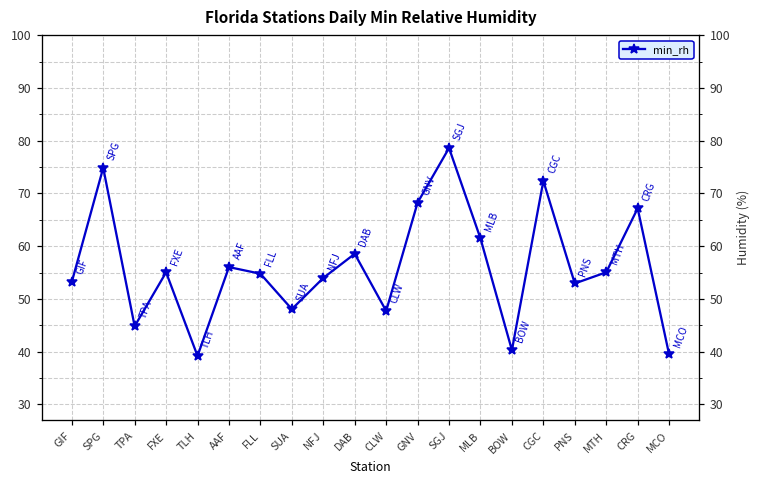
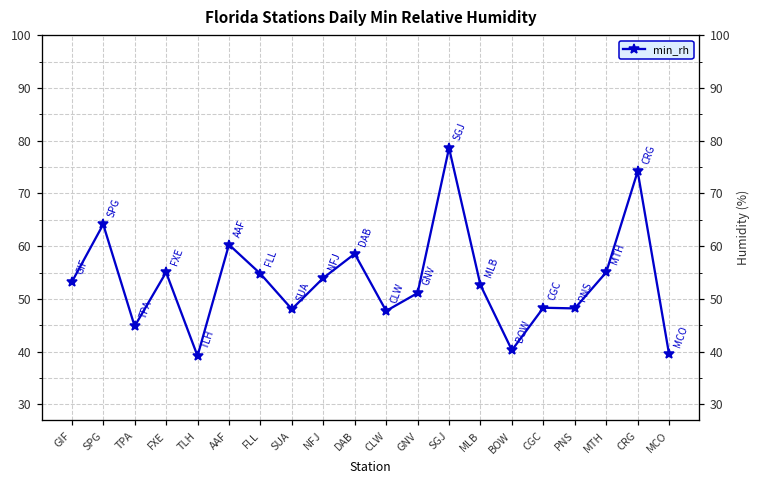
  {
    "GIF": 53,
-   "SPG": 75,
+   "SPG": 64,
    "TPA": 45,
    "FXE": 55,
    "TLH": 39,
-   "AAF": 56,
+   "AAF": 60,
    "FLL": 55,
    "SUA": 48,
    "NFJ": 54,
    "DAB": 59,
    "CLW": 48,
-   "GNV": 68,
+   "GNV": 51,
    "SGJ": 79,
-   "MLB": 61,
+   "MLB": 53,
    "BOW": 40,
-   "CGC": 72,
-   "PNS": 53,
+   "CGC": 48,
+   "PNS": 48,
    "MTH": 55,
-   "CRG": 67,
+   "CRG": 74,
    "MCO": 39
  }
